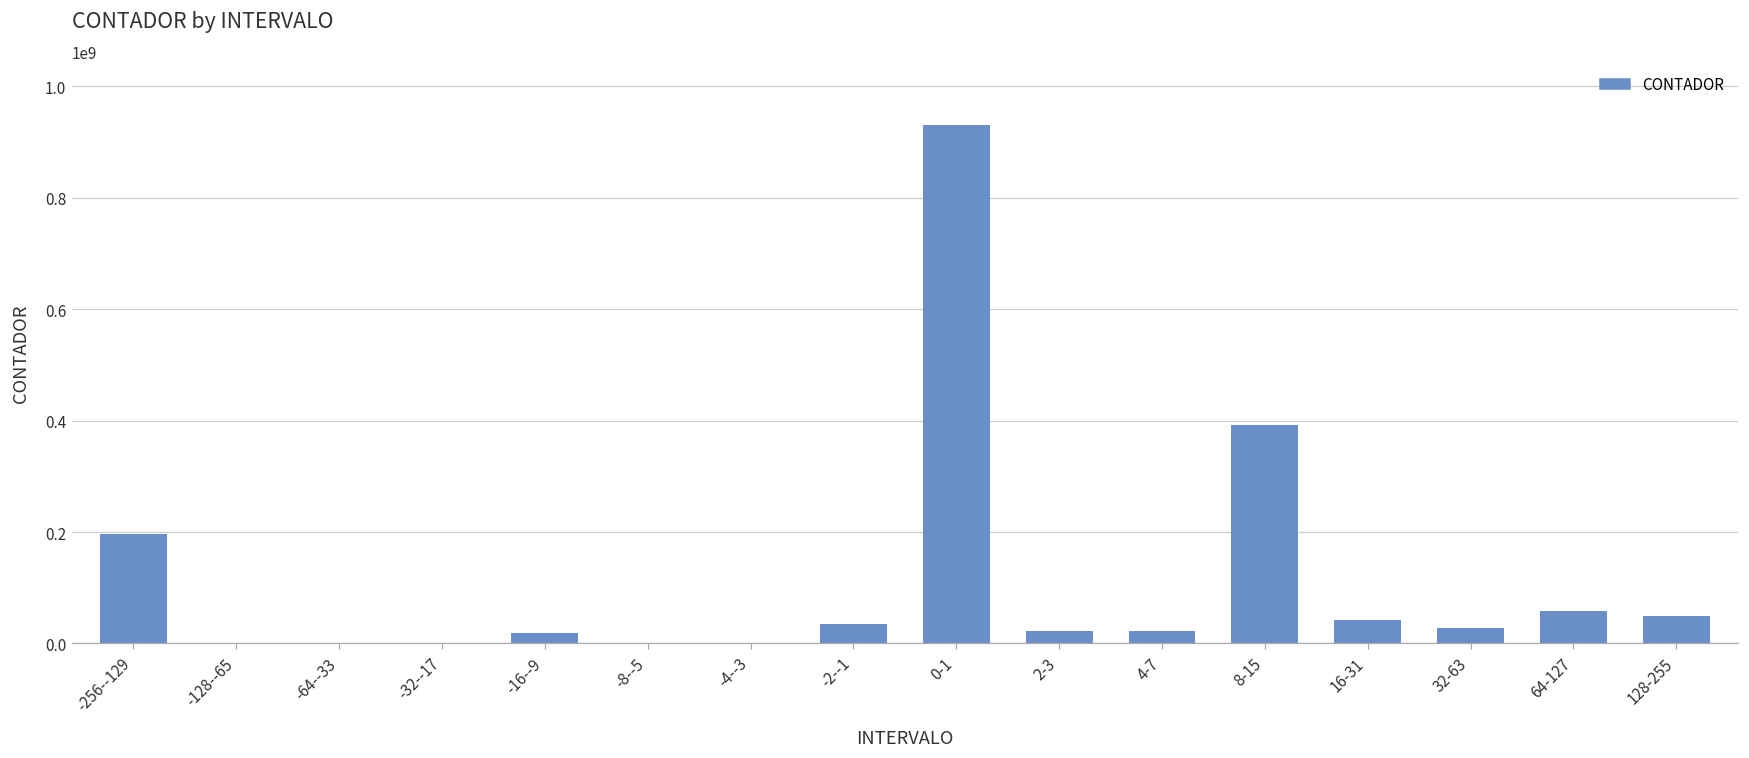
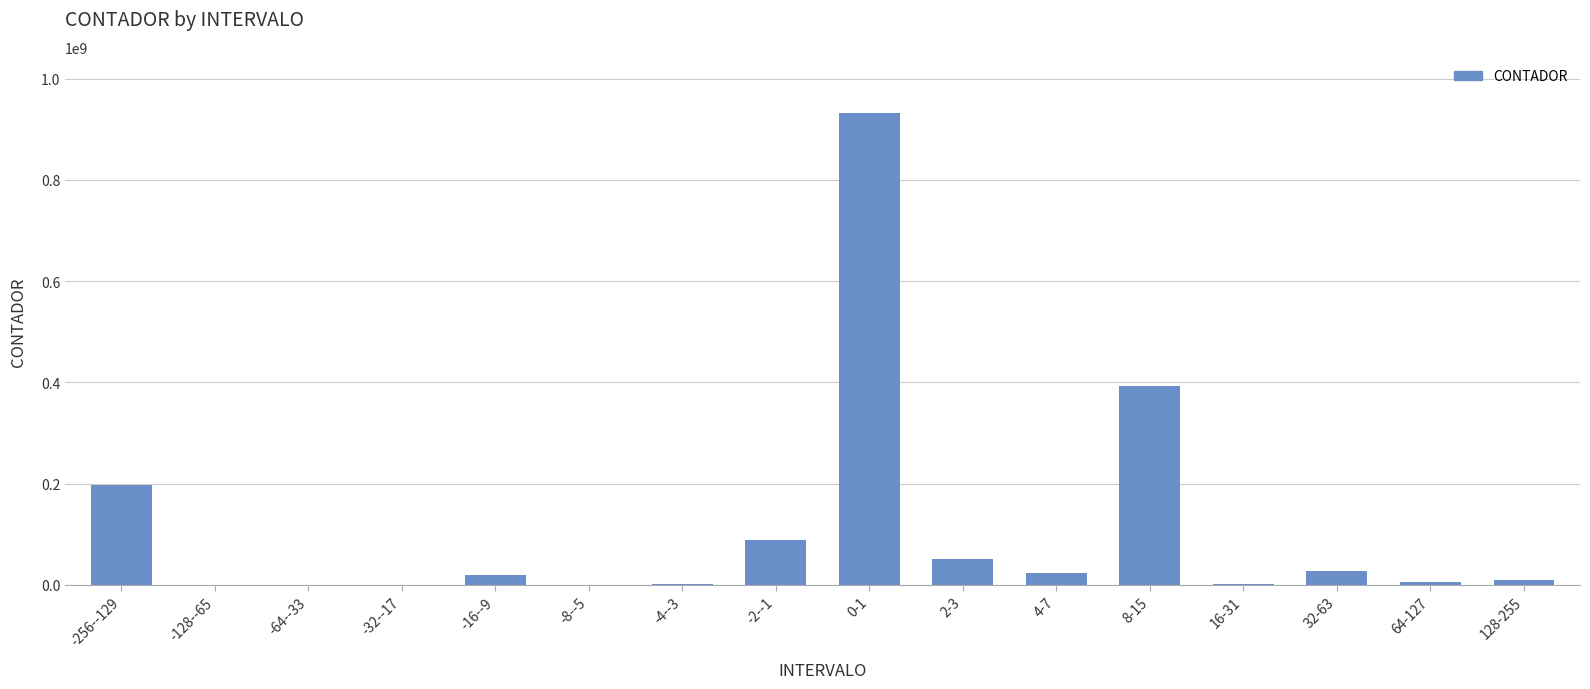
  {
    "-256--129": 200000000,
    "-128--65": 0,
    "-16--9": 20000000,
-   "-2--1": 30000000,
+   "-2--1": 90000000,
    "0-1": 930000000,
-   "2-3": 20000000,
+   "2-3": 50000000,
    "4-7": 20000000,
    "8-15": 390000000,
-   "16-31": 40000000,
+   "16-31": 0,
    "32-63": 30000000,
-   "64-127": 60000000,
-   "128-255": 50000000
+   "64-127": 0,
+   "128-255": 10000000
  }
